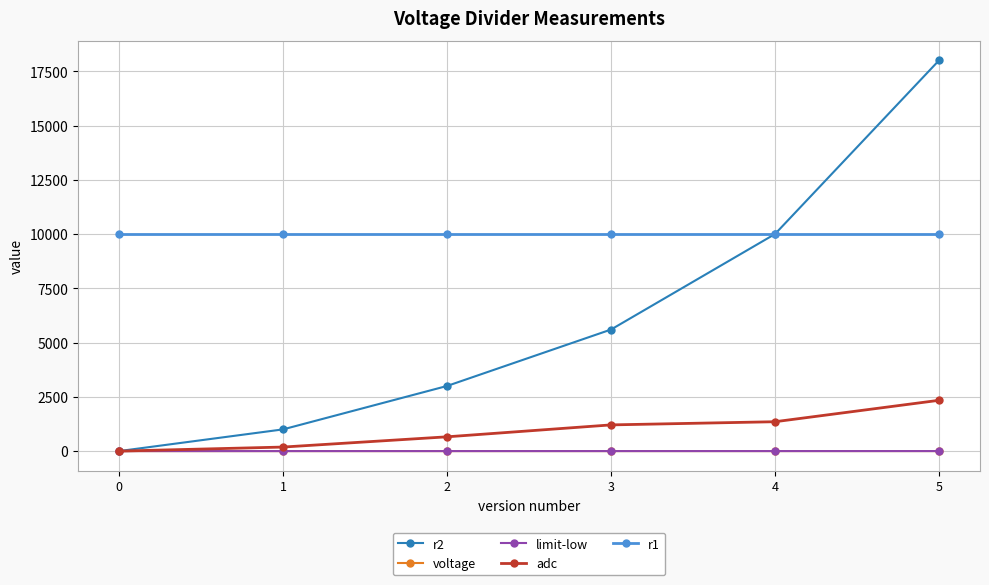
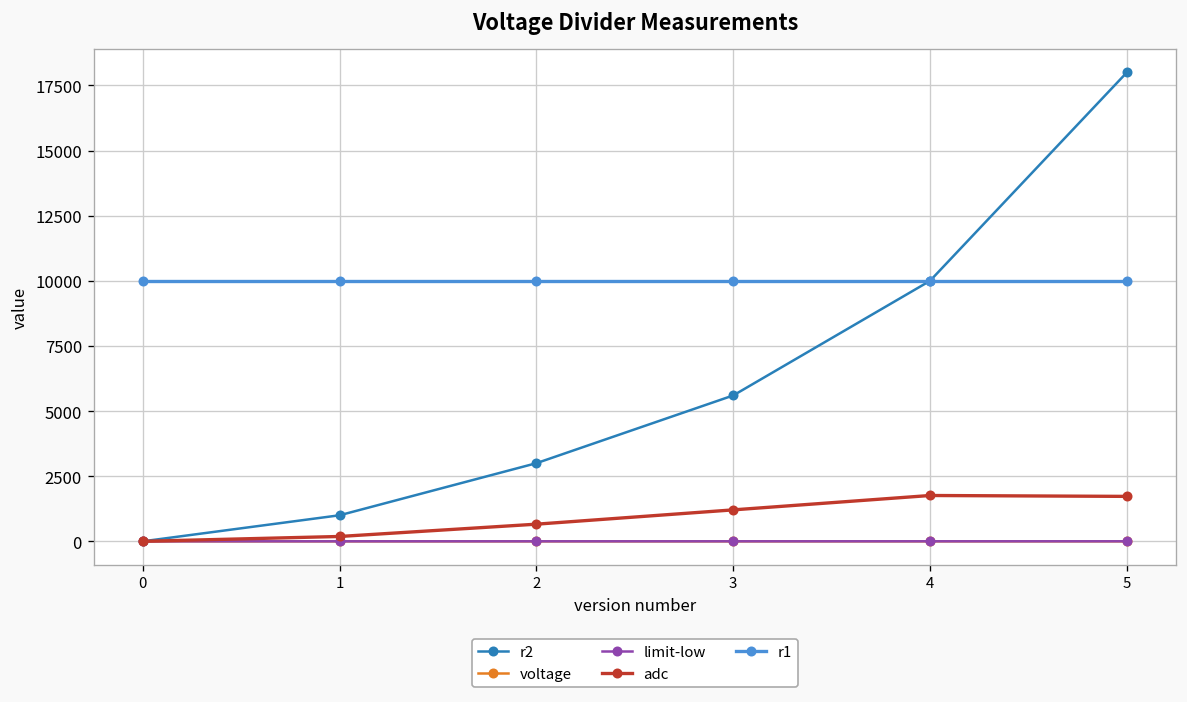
  {
    "limit-low": {
      "1": 0,
      "2": 0,
      "3": 0,
      "4": 0,
      "5": 0
    },
    "adc": {
      "1": 200,
      "2": 700,
      "3": 1200,
-     "4": 1400,
-     "5": 2300
+     "4": 1800,
+     "5": 1700
    }
  }
